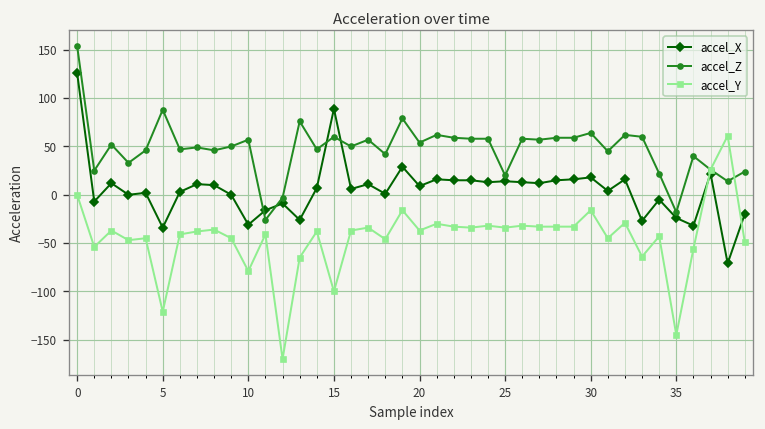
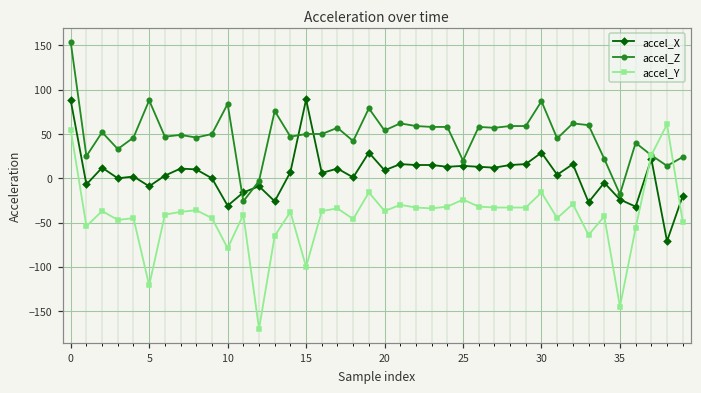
  {
    "accel_X": {
-     "0": 130,
-     "5": -30,
+     "0": 90,
+     "5": -10,
      "10": -30,
      "15": 90,
      "20": 10,
      "25": 10,
-     "30": 20,
+     "30": 30,
      "35": -20
    },
    "accel_Z": {
      "0": 150,
      "5": 90,
-     "10": 60,
-     "15": 60,
+     "10": 80,
+     "15": 50,
      "20": 50,
      "25": 20,
-     "30": 60,
+     "30": 90,
      "35": -20
    },
    "accel_Y": {
-     "0": 0,
+     "0": 60,
      "5": -120,
      "10": -80,
      "15": -100,
      "20": -40,
-     "25": -30,
+     "25": -20,
      "30": -20,
      "35": -150
    }
  }
